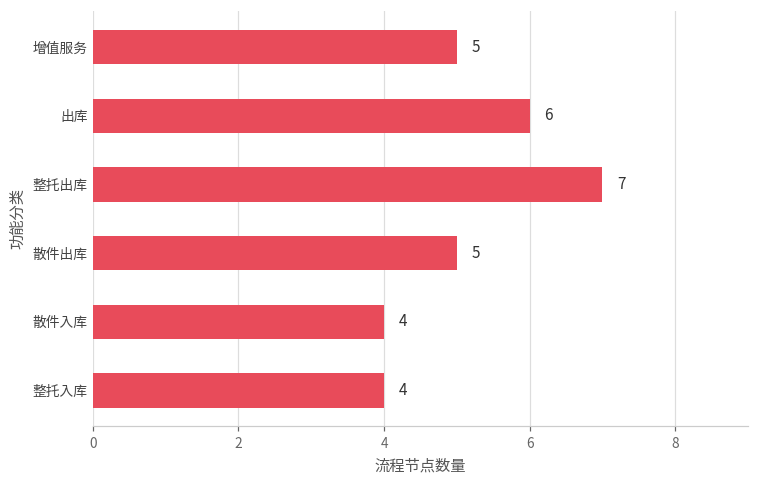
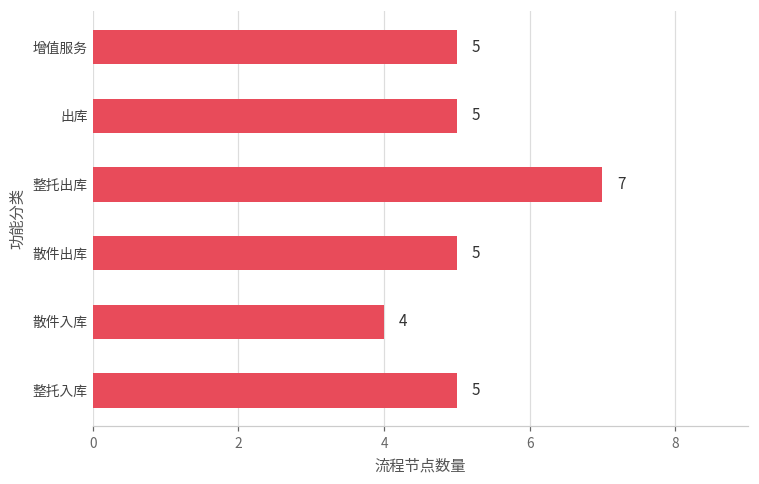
  {
    "增值服务": 5,
-   "出库": 6,
+   "出库": 5,
    "整托出库": 7,
    "散件出库": 5,
    "散件入库": 4,
-   "整托入库": 4
+   "整托入库": 5
  }
